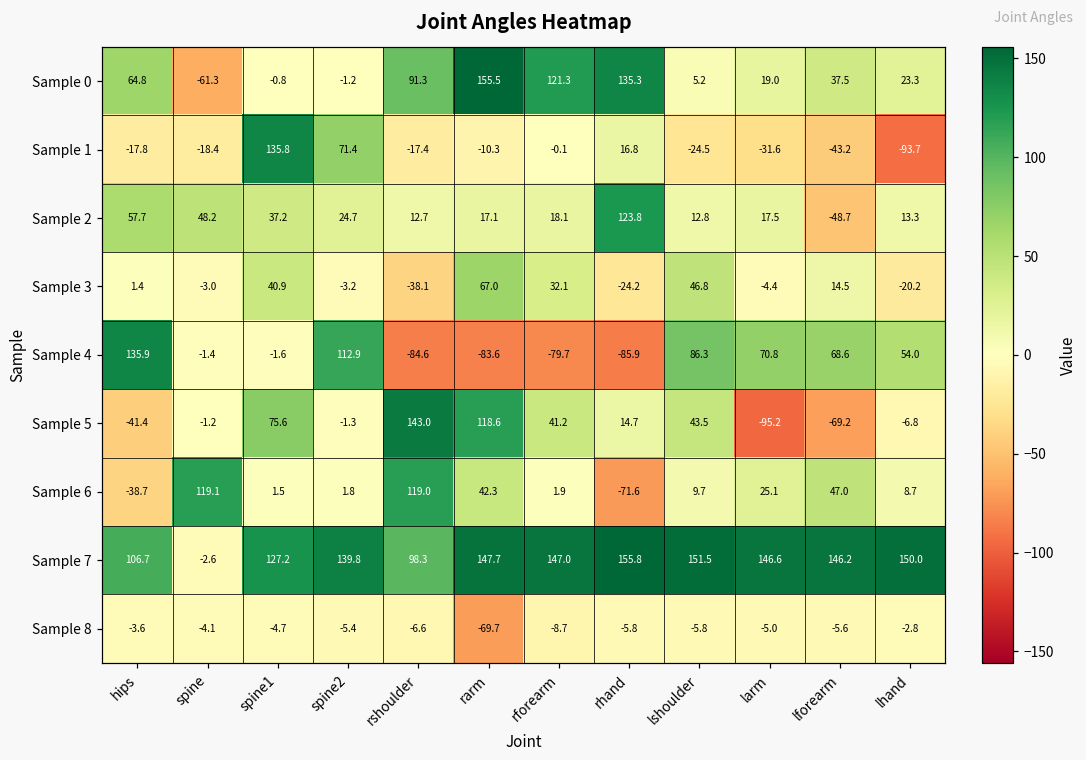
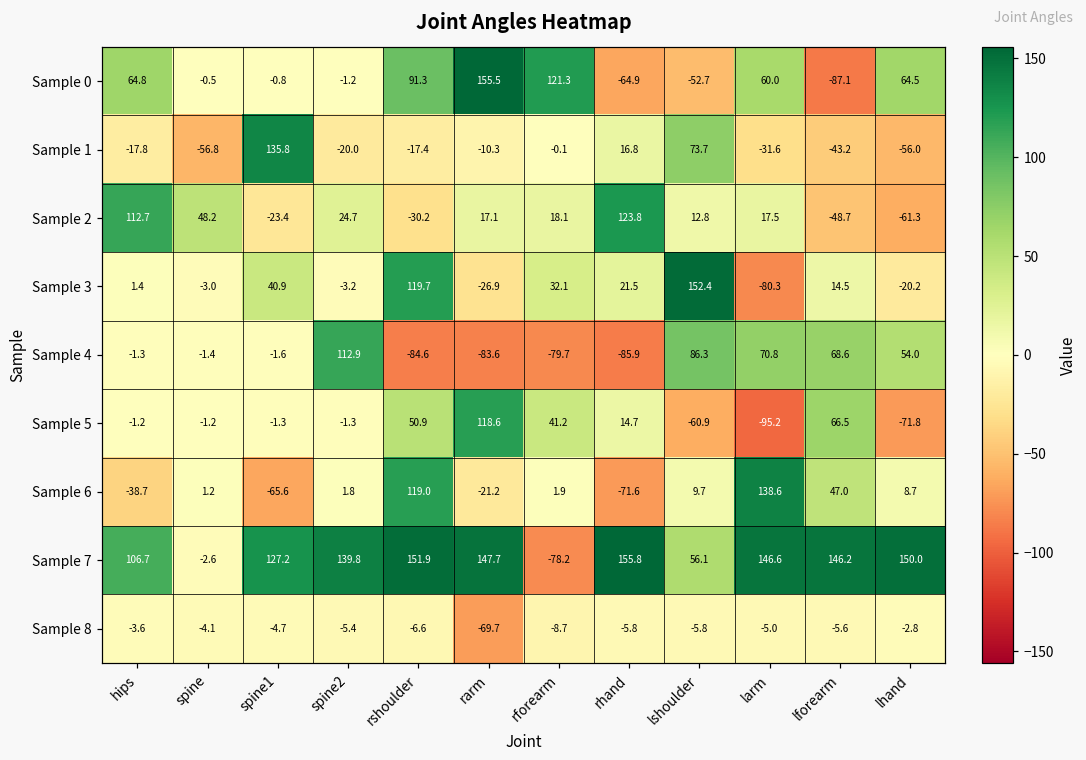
  {
    "Sample 0": {
      "hips": 64.8,
-     "spine": -61.3,
+     "spine": -0.5,
      "spine1": -0.8,
      "spine2": -1.2,
      "rshoulder": 91.3,
      "rarm": 155.5,
      "rforearm": 121.3,
-     "rhand": 135.3,
-     "lshoulder": 5.2,
-     "larm": 19.0,
-     "lforearm": 37.5,
-     "lhand": 23.3
+     "rhand": -64.9,
+     "lshoulder": -52.7,
+     "larm": 60.0,
+     "lforearm": -87.1,
+     "lhand": 64.5
    },
    "Sample 1": {
      "hips": -17.8,
-     "spine": -18.4,
+     "spine": -56.8,
      "spine1": 135.8,
-     "spine2": 71.4,
+     "spine2": -20.0,
      "rshoulder": -17.4,
      "rarm": -10.3,
      "rforearm": -0.1,
      "rhand": 16.8,
-     "lshoulder": -24.5,
+     "lshoulder": 73.7,
      "larm": -31.6,
      "lforearm": -43.2,
-     "lhand": -93.7
+     "lhand": -56.0
    },
    "Sample 2": {
-     "hips": 57.7,
+     "hips": 112.7,
      "spine": 48.2,
-     "spine1": 37.2,
+     "spine1": -23.4,
      "spine2": 24.7,
-     "rshoulder": 12.7,
+     "rshoulder": -30.2,
      "rarm": 17.1,
      "rforearm": 18.1,
      "rhand": 123.8,
      "lshoulder": 12.8,
      "larm": 17.5,
      "lforearm": -48.7,
-     "lhand": 13.3
+     "lhand": -61.3
    },
    "Sample 3": {
      "hips": 1.4,
      "spine": -3.0,
      "spine1": 40.9,
      "spine2": -3.2,
-     "rshoulder": -38.1,
-     "rarm": 67.0,
+     "rshoulder": 119.7,
+     "rarm": -26.9,
      "rforearm": 32.1,
-     "rhand": -24.2,
-     "lshoulder": 46.8,
-     "larm": -4.4,
+     "rhand": 21.5,
+     "lshoulder": 152.4,
+     "larm": -80.3,
      "lforearm": 14.5,
      "lhand": -20.2
    },
    "Sample 4": {
-     "hips": 135.9,
+     "hips": -1.3,
      "spine": -1.4,
      "spine1": -1.6,
      "spine2": 112.9,
      "rshoulder": -84.6,
      "rarm": -83.6,
      "rforearm": -79.7,
      "rhand": -85.9,
      "lshoulder": 86.3,
      "larm": 70.8,
      "lforearm": 68.6,
      "lhand": 54.0
    },
    "Sample 5": {
-     "hips": -41.4,
+     "hips": -1.2,
      "spine": -1.2,
-     "spine1": 75.6,
+     "spine1": -1.3,
      "spine2": -1.3,
-     "rshoulder": 143.0,
+     "rshoulder": 50.9,
      "rarm": 118.6,
      "rforearm": 41.2,
      "rhand": 14.7,
-     "lshoulder": 43.5,
+     "lshoulder": -60.9,
      "larm": -95.2,
-     "lforearm": -69.2,
-     "lhand": -6.8
+     "lforearm": 66.5,
+     "lhand": -71.8
    },
    "Sample 6": {
      "hips": -38.7,
-     "spine": 119.1,
-     "spine1": 1.5,
+     "spine": 1.2,
+     "spine1": -65.6,
      "spine2": 1.8,
      "rshoulder": 119.0,
-     "rarm": 42.3,
+     "rarm": -21.2,
      "rforearm": 1.9,
      "rhand": -71.6,
      "lshoulder": 9.7,
-     "larm": 25.1,
+     "larm": 138.6,
      "lforearm": 47.0,
      "lhand": 8.7
    },
    "Sample 7": {
      "hips": 106.7,
      "spine": -2.6,
      "spine1": 127.2,
      "spine2": 139.8,
-     "rshoulder": 98.3,
+     "rshoulder": 151.9,
      "rarm": 147.7,
-     "rforearm": 147.0,
+     "rforearm": -78.2,
      "rhand": 155.8,
-     "lshoulder": 151.5,
+     "lshoulder": 56.1,
      "larm": 146.6,
      "lforearm": 146.2,
      "lhand": 150.0
    },
    "Sample 8": {
      "hips": -3.6,
      "spine": -4.1,
      "spine1": -4.7,
      "spine2": -5.4,
      "rshoulder": -6.6,
      "rarm": -69.7,
      "rforearm": -8.7,
      "rhand": -5.8,
      "lshoulder": -5.8,
      "larm": -5.0,
      "lforearm": -5.6,
      "lhand": -2.8
    }
  }
